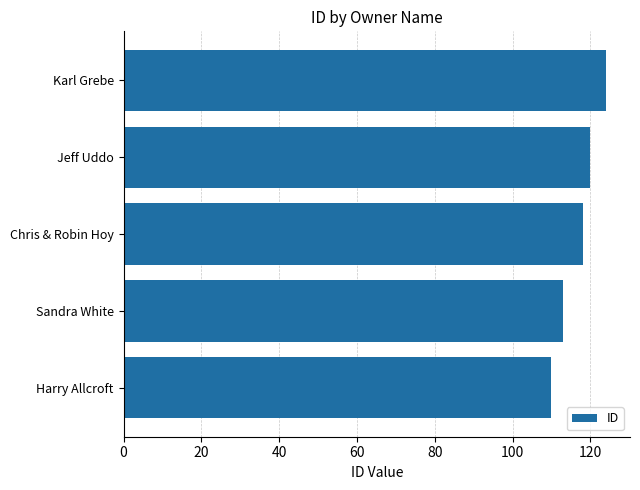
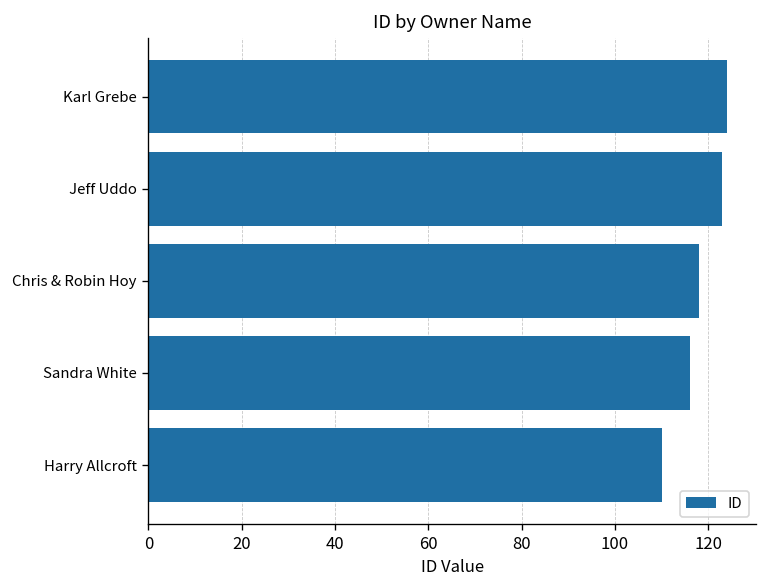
  {
    "Karl Grebe": 124,
-   "Jeff Uddo": 120,
+   "Jeff Uddo": 123,
    "Chris & Robin Hoy": 118,
-   "Sandra White": 113,
+   "Sandra White": 116,
    "Harry Allcroft": 110
  }
